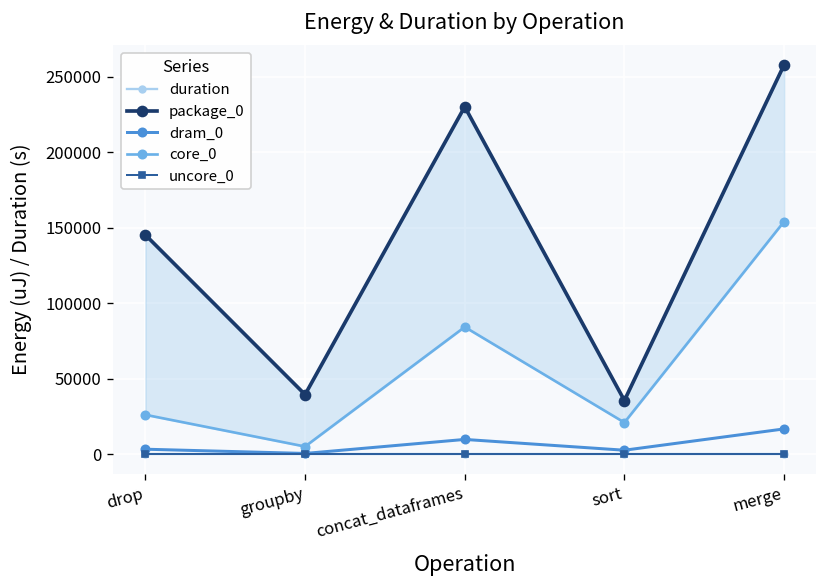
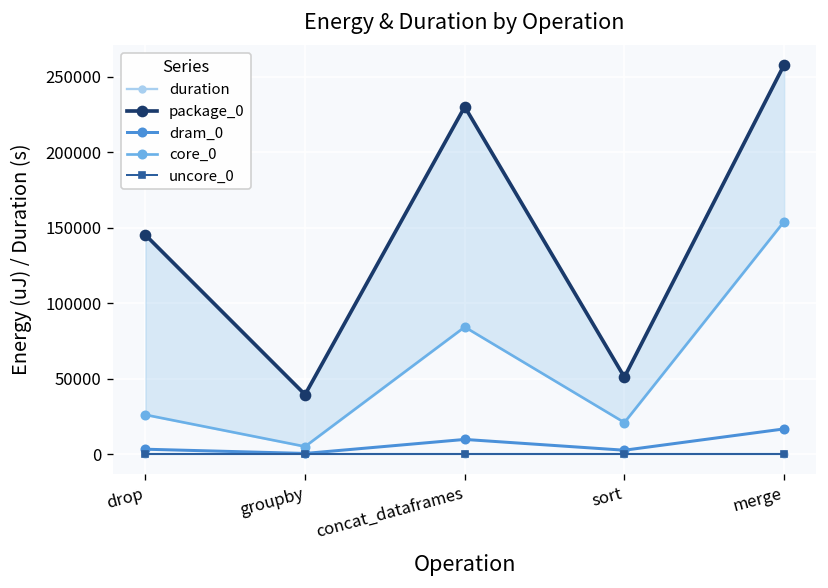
  {
    "uncore_0": {
      "drop": 0,
      "concat_dataframes": 0,
      "sort": 0,
      "merge": 0
    },
    "package_0": {
      "drop": 145000,
      "groupby": 40000,
      "concat_dataframes": 230000,
-     "sort": 36000,
+     "sort": 51000,
      "merge": 258000
    }
  }
